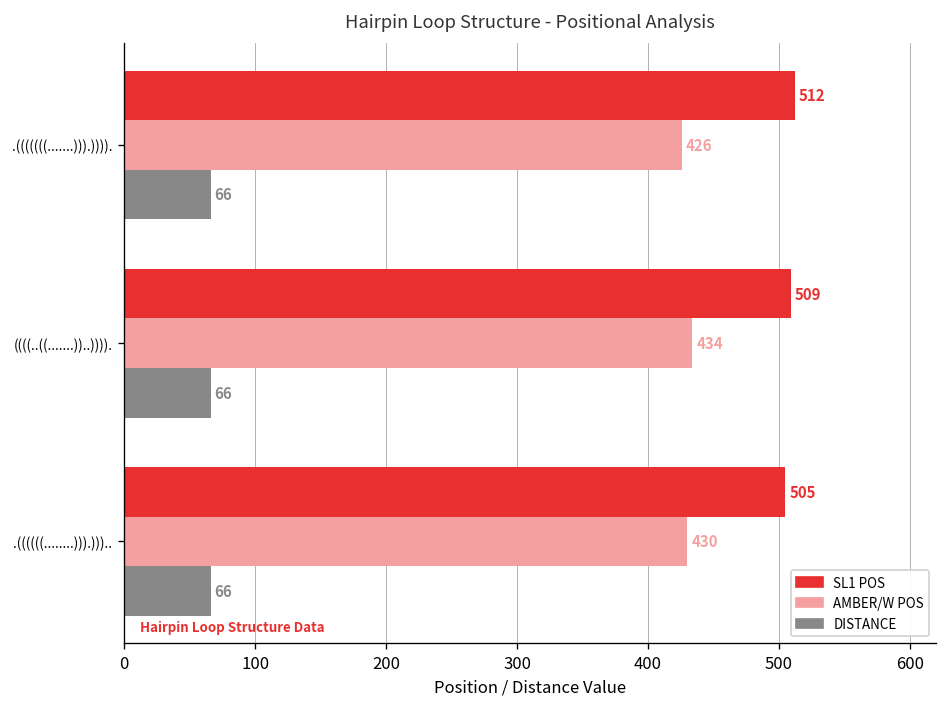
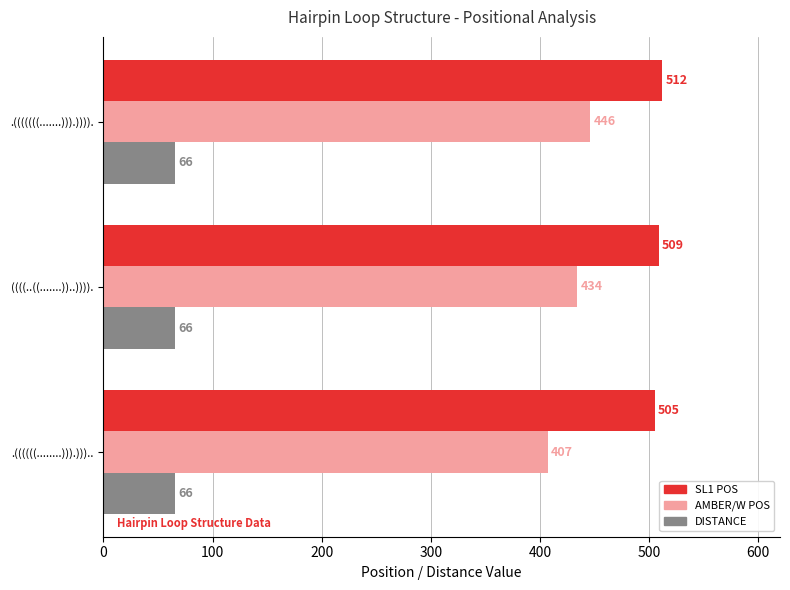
  {
    "SL1 POS": {
      ".(((((((.......))).)))).": 512,
      "((((..((.......))..)))).": 509,
      ".((((((........))).)))..": 505
    },
    "AMBER/W POS": {
-     ".(((((((.......))).)))).": 426,
+     ".(((((((.......))).)))).": 446,
      "((((..((.......))..)))).": 434,
-     ".((((((........))).)))..": 430
+     ".((((((........))).)))..": 407
    },
    "DISTANCE": {
      ".(((((((.......))).)))).": 66,
      "((((..((.......))..)))).": 66,
      ".((((((........))).)))..": 66
    }
  }
